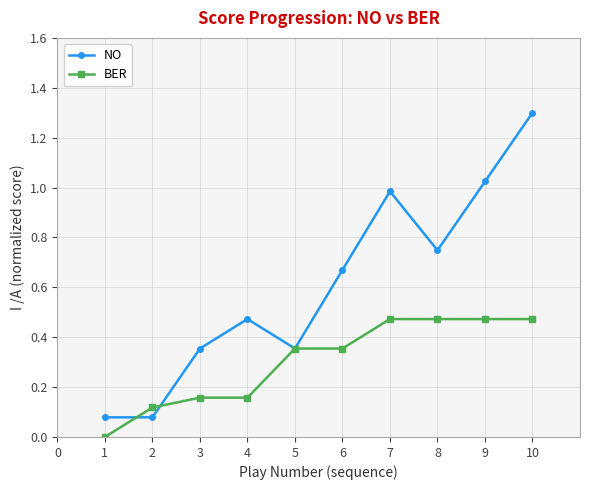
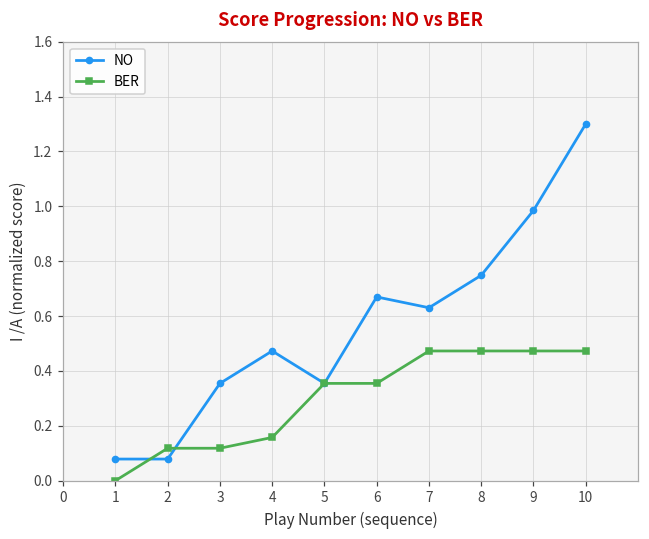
  {
    "NO": {
      "1": 0.08,
      "2": 0.08,
      "3": 0.35,
      "4": 0.47,
      "6": 0.67,
-     "7": 0.98,
+     "7": 0.63,
      "8": 0.75,
-     "9": 1.02,
+     "9": 0.98,
      "10": 1.30
    },
    "BER": {
      "1": 0.00,
      "2": 0.12,
-     "3": 0.16,
+     "3": 0.12,
      "4": 0.16,
      "6": 0.35,
      "7": 0.47,
      "8": 0.47,
      "9": 0.47,
      "10": 0.47
    }
  }
